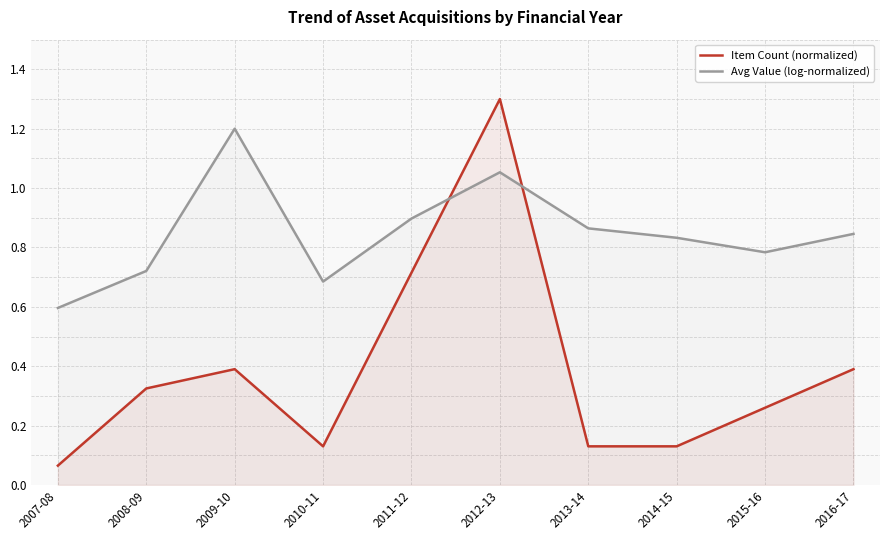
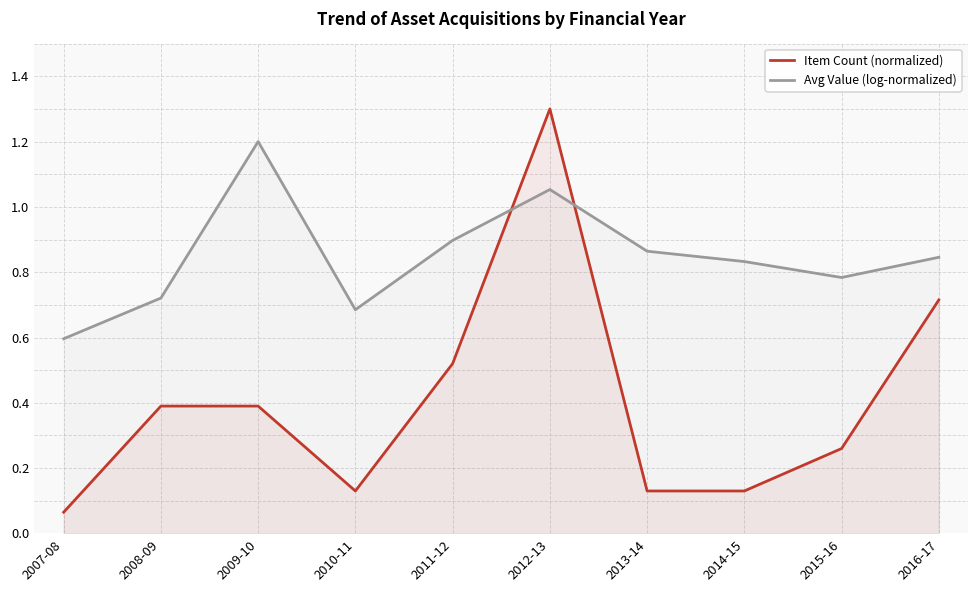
  {
    "Item Count (normalized)": {
      "2007-08": 0.07,
-     "2008-09": 0.33,
+     "2008-09": 0.39,
      "2009-10": 0.39,
      "2010-11": 0.13,
-     "2011-12": 0.72,
+     "2011-12": 0.52,
      "2012-13": 1.30,
      "2013-14": 0.13,
      "2014-15": 0.13,
      "2015-16": 0.26,
-     "2016-17": 0.39
+     "2016-17": 0.72
    },
    "Avg Value (log-normalized)": {
      "2007-08": 0.60,
      "2008-09": 0.72,
      "2009-10": 1.20,
      "2010-11": 0.69,
      "2011-12": 0.90,
      "2012-13": 1.05,
      "2013-14": 0.86,
      "2014-15": 0.83,
      "2015-16": 0.78,
      "2016-17": 0.85
    }
  }
